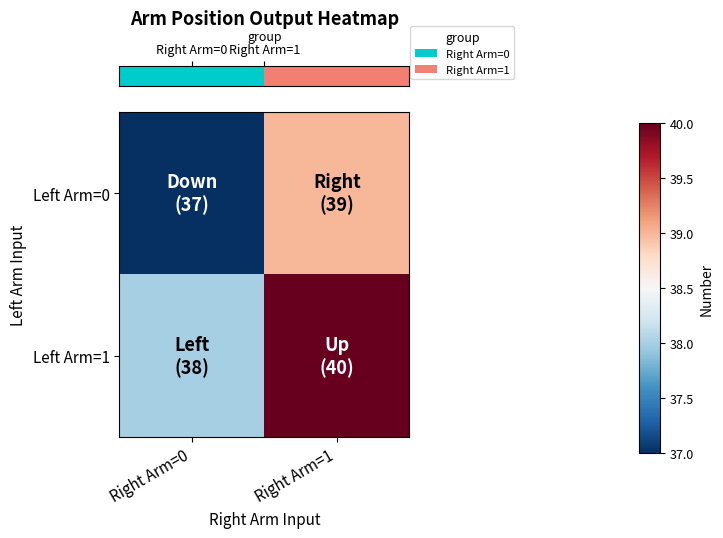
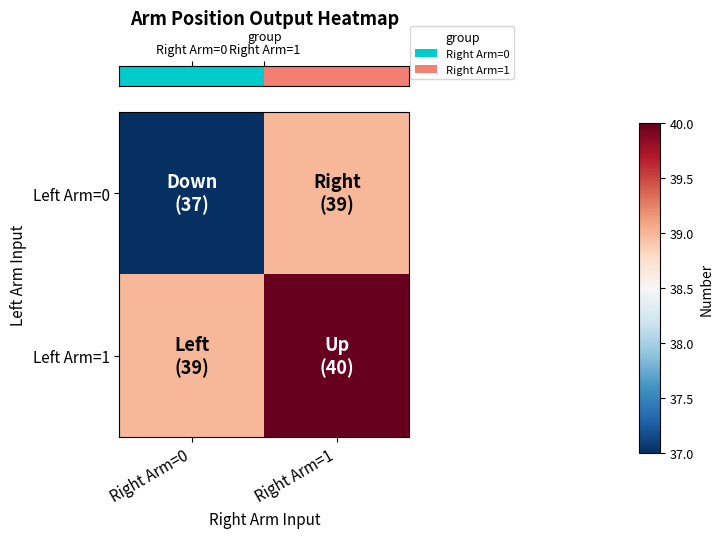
  {
    "Left Arm=0": {
      "Right Arm=0": "(37)",
      "Right Arm=1": "(39)"
    },
    "Left Arm=1": {
-     "Right Arm=0": "(38)",
+     "Right Arm=0": "(39)",
      "Right Arm=1": "(40)"
    }
  }
